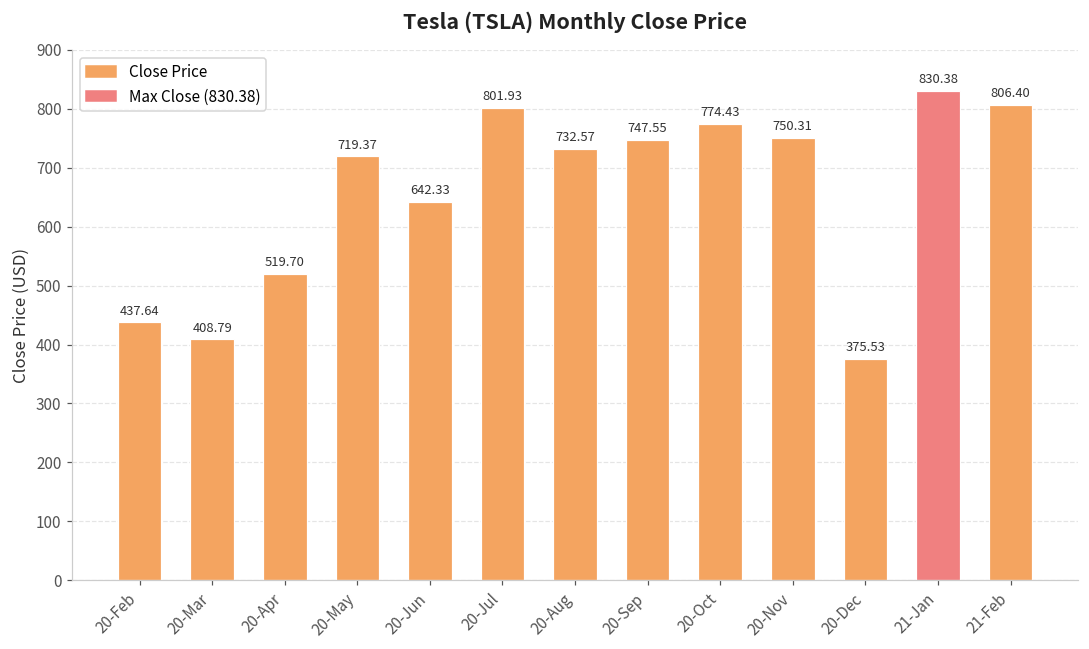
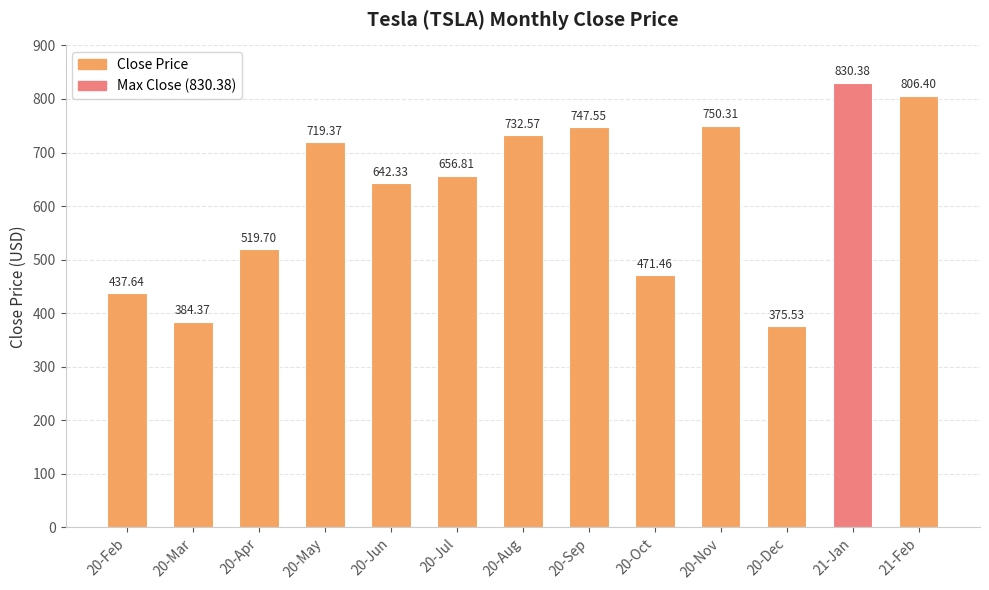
  {
    "20-Feb": 437.64,
-   "20-Mar": 408.79,
+   "20-Mar": 384.37,
    "20-Apr": 519.70,
    "20-May": 719.37,
    "20-Jun": 642.33,
-   "20-Jul": 801.93,
+   "20-Jul": 656.81,
    "20-Aug": 732.57,
    "20-Sep": 747.55,
-   "20-Oct": 774.43,
+   "20-Oct": 471.46,
    "20-Nov": 750.31,
    "20-Dec": 375.53,
    "21-Jan": 830.38,
    "21-Feb": 806.40
  }
